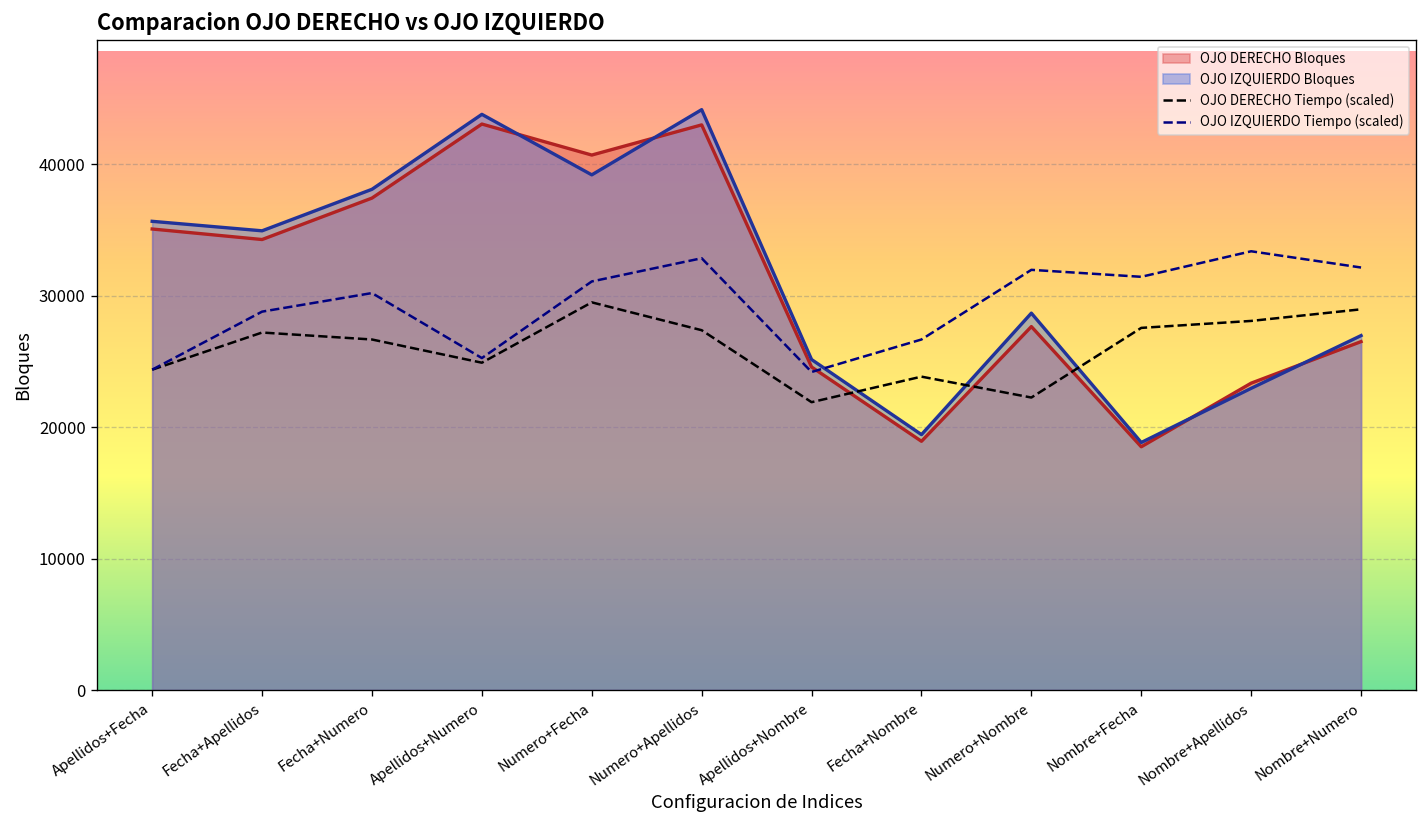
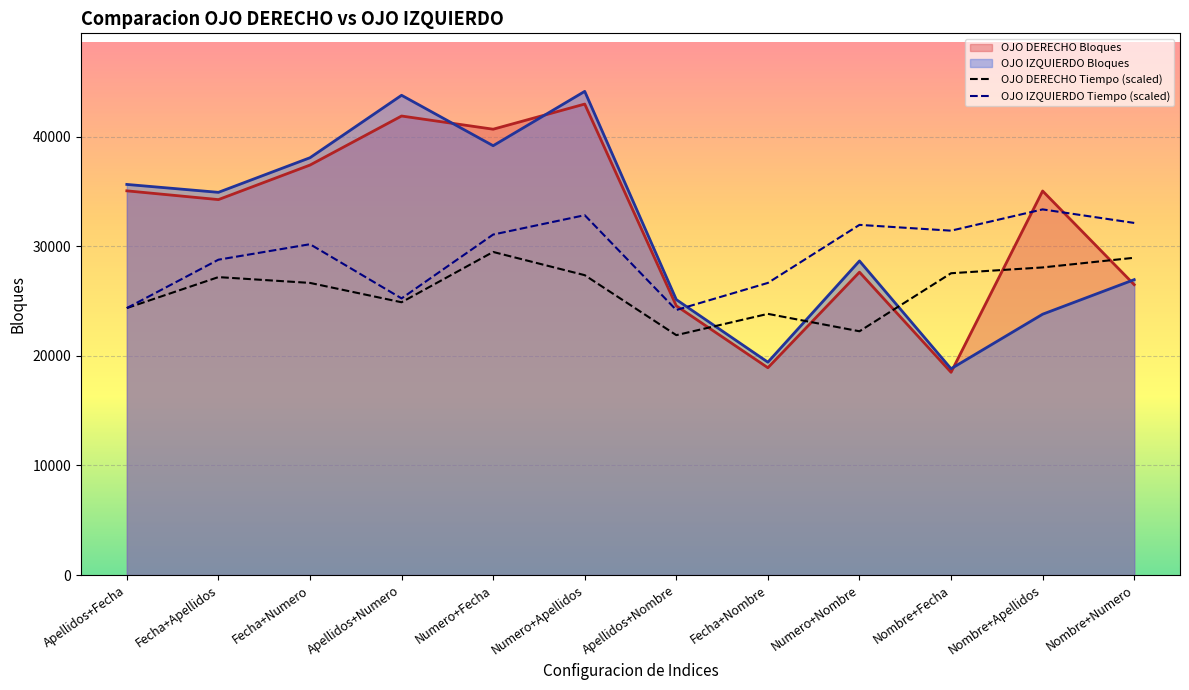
  {
    "OJO DERECHO Bloques": {
      "Apellidos+Fecha": 35100,
      "Fecha+Apellidos": 34300,
      "Fecha+Numero": 37400,
-     "Apellidos+Numero": 43100,
+     "Apellidos+Numero": 41900,
      "Numero+Fecha": 40700,
      "Numero+Apellidos": 43000,
      "Apellidos+Nombre": 24600,
      "Fecha+Nombre": 18900,
      "Numero+Nombre": 27600,
      "Nombre+Fecha": 18500,
-     "Nombre+Apellidos": 23300,
+     "Nombre+Apellidos": 35100,
      "Nombre+Numero": 26500
    },
    "OJO IZQUIERDO Bloques": {
      "Apellidos+Fecha": 35700,
      "Fecha+Apellidos": 34900,
      "Fecha+Numero": 38100,
      "Apellidos+Numero": 43800,
      "Numero+Fecha": 39200,
      "Numero+Apellidos": 44100,
      "Apellidos+Nombre": 25100,
      "Fecha+Nombre": 19400,
      "Numero+Nombre": 28700,
      "Nombre+Fecha": 18800,
-     "Nombre+Apellidos": 23000,
+     "Nombre+Apellidos": 23800,
      "Nombre+Numero": 27000
    },
    "OJO DERECHO Tiempo (scaled)": {
      "Fecha+Apellidos": 27200,
      "Fecha+Numero": 26700,
      "Apellidos+Numero": 24900,
      "Numero+Fecha": 29500,
      "Numero+Apellidos": 27400,
      "Apellidos+Nombre": 21900,
      "Fecha+Nombre": 23800,
      "Numero+Nombre": 22200,
      "Nombre+Fecha": 27500,
      "Nombre+Apellidos": 28100,
      "Nombre+Numero": 29000
    },
    "OJO IZQUIERDO Tiempo (scaled)": {
      "Fecha+Apellidos": 28800,
      "Fecha+Numero": 30200,
      "Apellidos+Numero": 25300,
      "Numero+Fecha": 31100,
      "Numero+Apellidos": 32800,
      "Apellidos+Nombre": 24200,
      "Fecha+Nombre": 26700,
      "Numero+Nombre": 32000,
      "Nombre+Fecha": 31400,
      "Nombre+Apellidos": 33400,
      "Nombre+Numero": 32100
    }
  }
